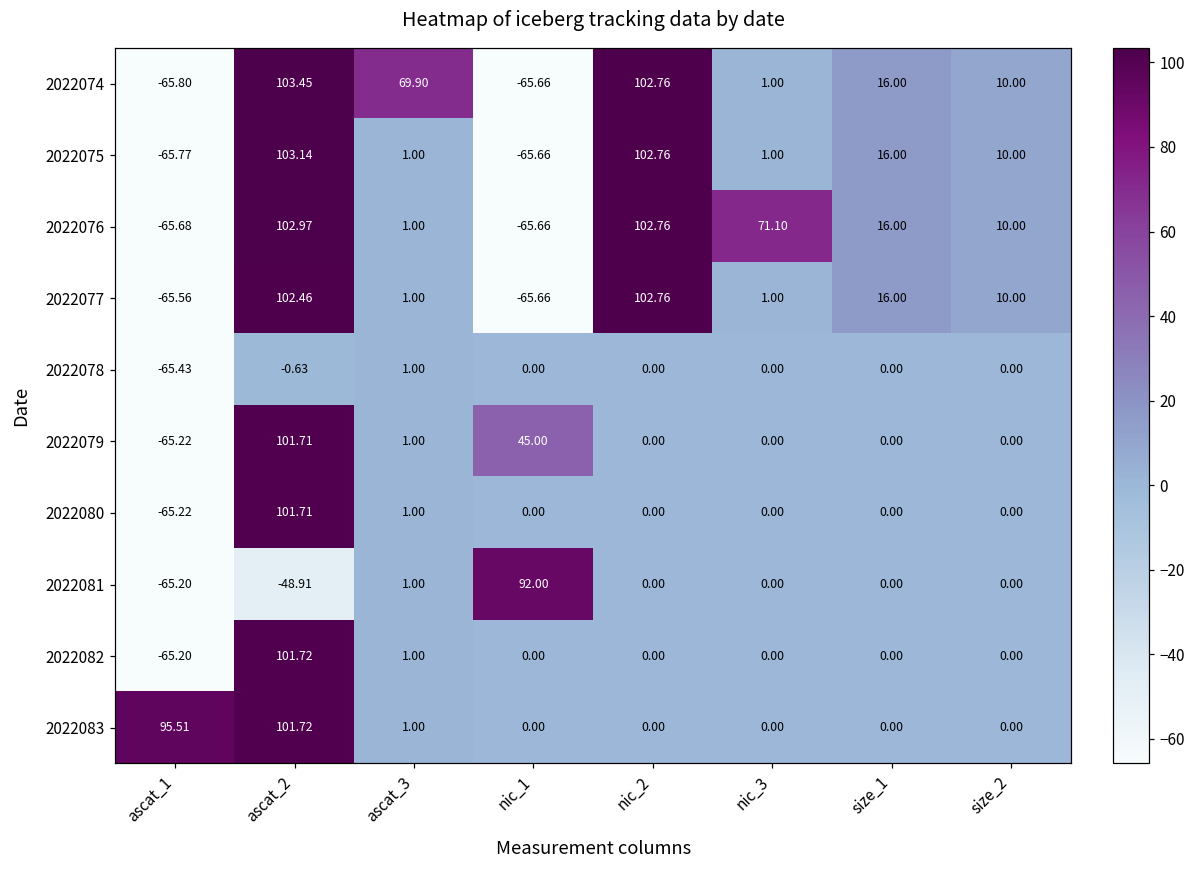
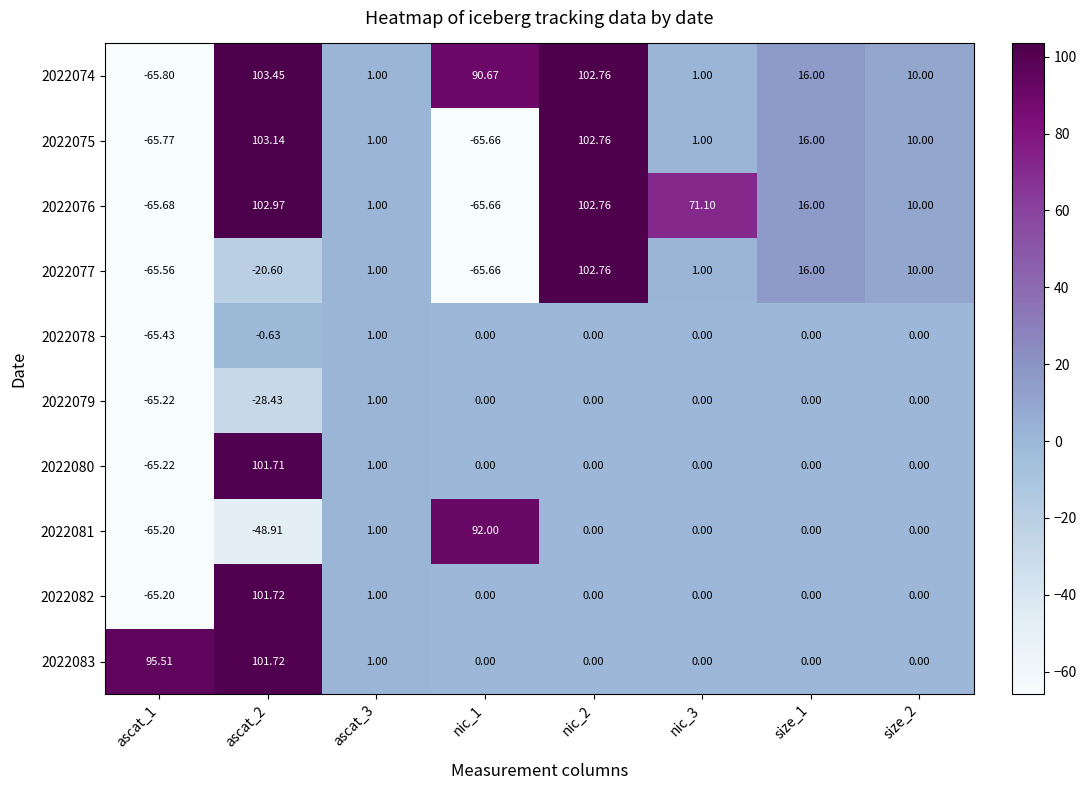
  {
    "2022074": {
      "ascat_1": -65.80,
      "ascat_2": 103.45,
-     "ascat_3": 69.90,
-     "nic_1": -65.66,
+     "ascat_3": 1.00,
+     "nic_1": 90.67,
      "nic_2": 102.76,
      "nic_3": 1.00,
      "size_1": 16.00,
      "size_2": 10.00
    },
    "2022075": {
      "ascat_1": -65.77,
      "ascat_2": 103.14,
      "ascat_3": 1.00,
      "nic_1": -65.66,
      "nic_2": 102.76,
      "nic_3": 1.00,
      "size_1": 16.00,
      "size_2": 10.00
    },
    "2022076": {
      "ascat_1": -65.68,
      "ascat_2": 102.97,
      "ascat_3": 1.00,
      "nic_1": -65.66,
      "nic_2": 102.76,
      "nic_3": 71.10,
      "size_1": 16.00,
      "size_2": 10.00
    },
    "2022077": {
      "ascat_1": -65.56,
-     "ascat_2": 102.46,
+     "ascat_2": -20.60,
      "ascat_3": 1.00,
      "nic_1": -65.66,
      "nic_2": 102.76,
      "nic_3": 1.00,
      "size_1": 16.00,
      "size_2": 10.00
    },
    "2022078": {
      "ascat_1": -65.43,
      "ascat_2": -0.63,
      "ascat_3": 1.00,
      "nic_1": 0.00,
      "nic_2": 0.00,
      "nic_3": 0.00,
      "size_1": 0.00,
      "size_2": 0.00
    },
    "2022079": {
      "ascat_1": -65.22,
-     "ascat_2": 101.71,
+     "ascat_2": -28.43,
      "ascat_3": 1.00,
-     "nic_1": 45.00,
+     "nic_1": 0.00,
      "nic_2": 0.00,
      "nic_3": 0.00,
      "size_1": 0.00,
      "size_2": 0.00
    },
    "2022080": {
      "ascat_1": -65.22,
      "ascat_2": 101.71,
      "ascat_3": 1.00,
      "nic_1": 0.00,
      "nic_2": 0.00,
      "nic_3": 0.00,
      "size_1": 0.00,
      "size_2": 0.00
    },
    "2022081": {
      "ascat_1": -65.20,
      "ascat_2": -48.91,
      "ascat_3": 1.00,
      "nic_1": 92.00,
      "nic_2": 0.00,
      "nic_3": 0.00,
      "size_1": 0.00,
      "size_2": 0.00
    },
    "2022082": {
      "ascat_1": -65.20,
      "ascat_2": 101.72,
      "ascat_3": 1.00,
      "nic_1": 0.00,
      "nic_2": 0.00,
      "nic_3": 0.00,
      "size_1": 0.00,
      "size_2": 0.00
    },
    "2022083": {
      "ascat_1": 95.51,
      "ascat_2": 101.72,
      "ascat_3": 1.00,
      "nic_1": 0.00,
      "nic_2": 0.00,
      "nic_3": 0.00,
      "size_1": 0.00,
      "size_2": 0.00
    }
  }
